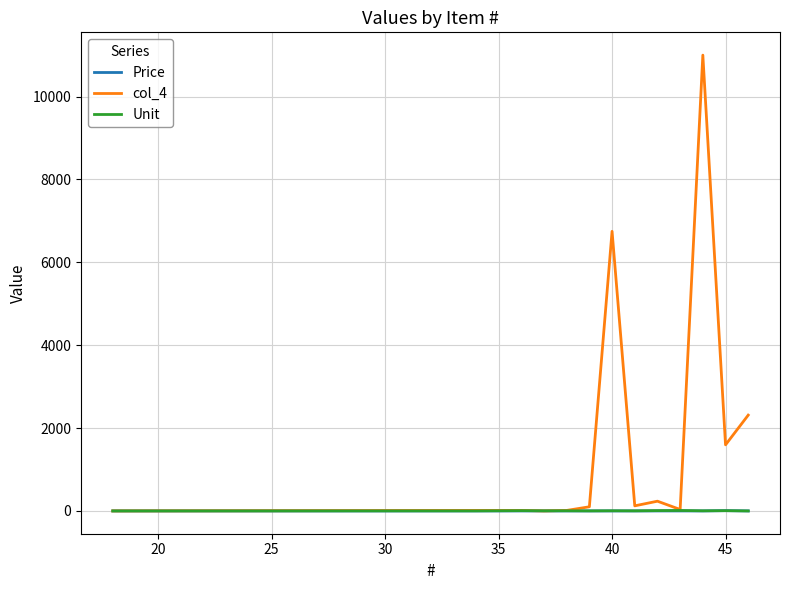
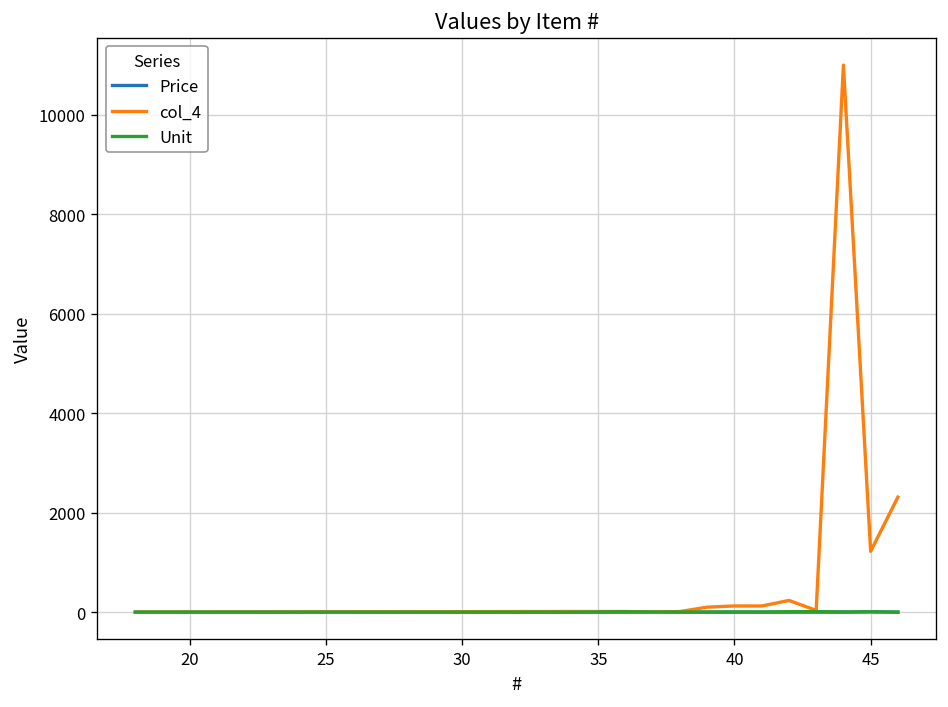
  {
    "col_4": {
-     "40": 6700,
-     "45": 1600
+     "40": 100,
+     "45": 1200
    }
  }
